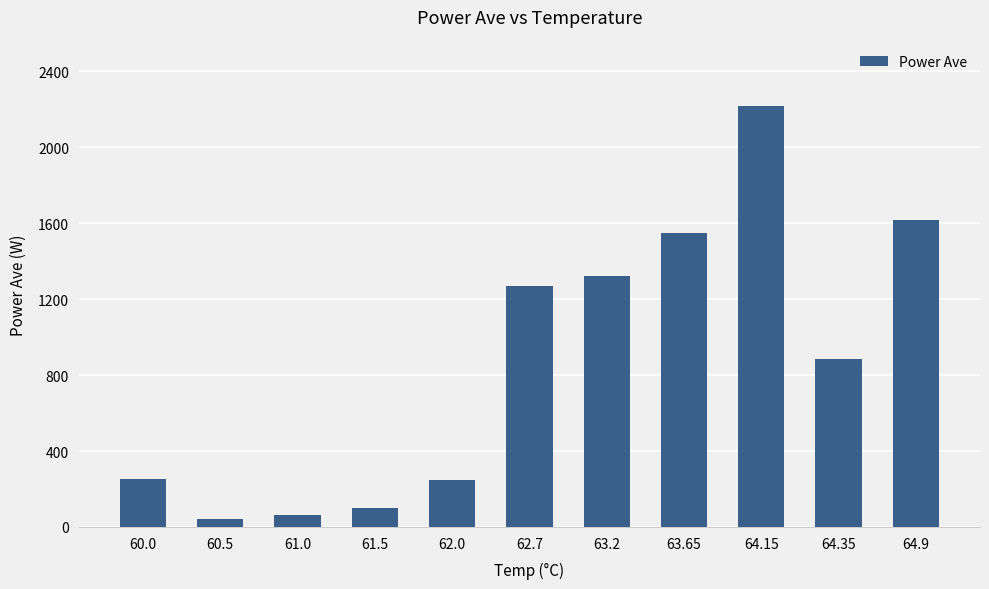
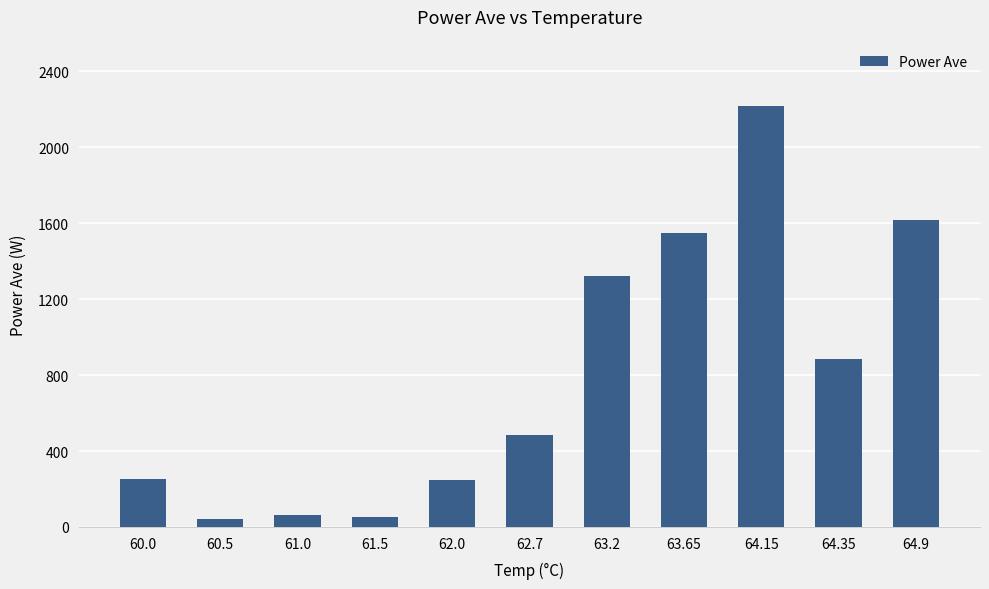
  {
    "60.0": 250,
    "60.5": 40,
    "61.0": 70,
-   "61.5": 100,
+   "61.5": 50,
    "62.0": 250,
-   "62.7": 1270,
+   "62.7": 490,
    "63.2": 1320,
    "63.65": 1550,
    "64.15": 2220,
    "64.35": 890,
    "64.9": 1620
  }
